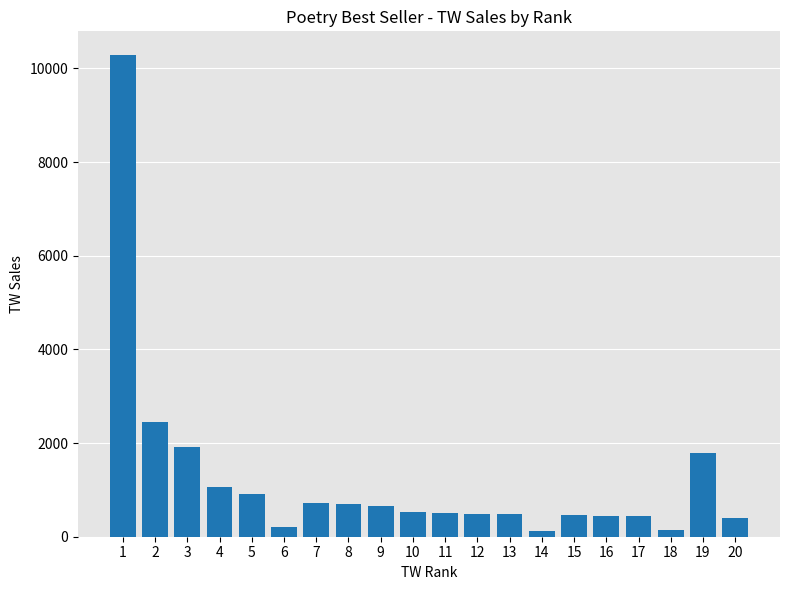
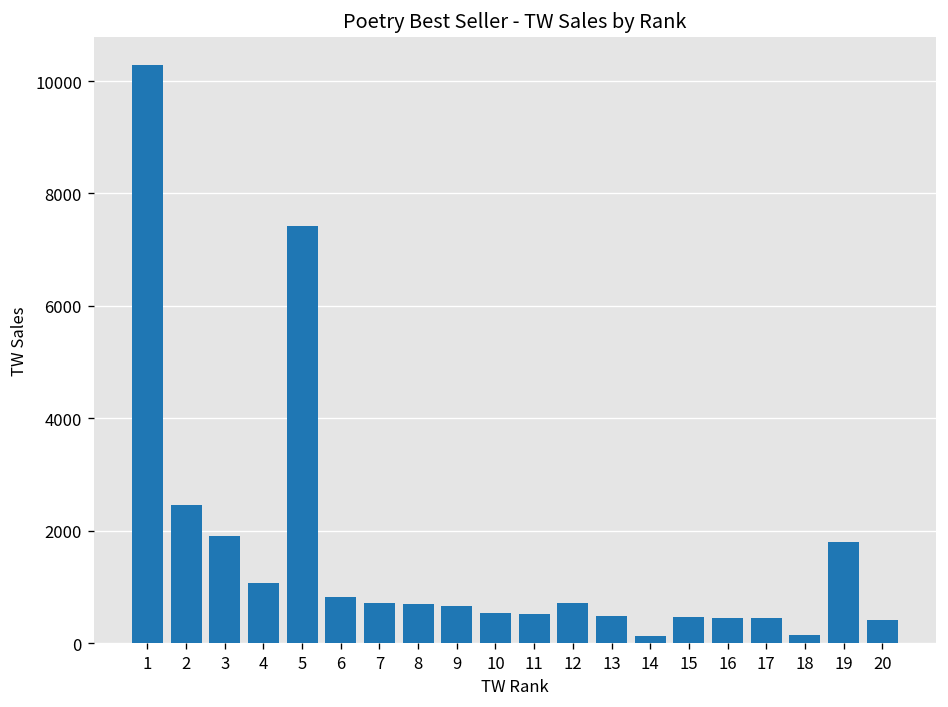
  {
    "1": 10300,
    "2": 2500,
    "3": 1900,
    "4": 1100,
-   "5": 900,
-   "6": 200,
+   "5": 7400,
+   "6": 800,
    "7": 700,
    "8": 700,
    "9": 700,
    "10": 500,
    "11": 500,
-   "12": 500,
+   "12": 700,
    "13": 500,
    "14": 100,
    "15": 500,
    "16": 400,
    "17": 400,
    "18": 100,
    "19": 1800,
    "20": 400
  }
